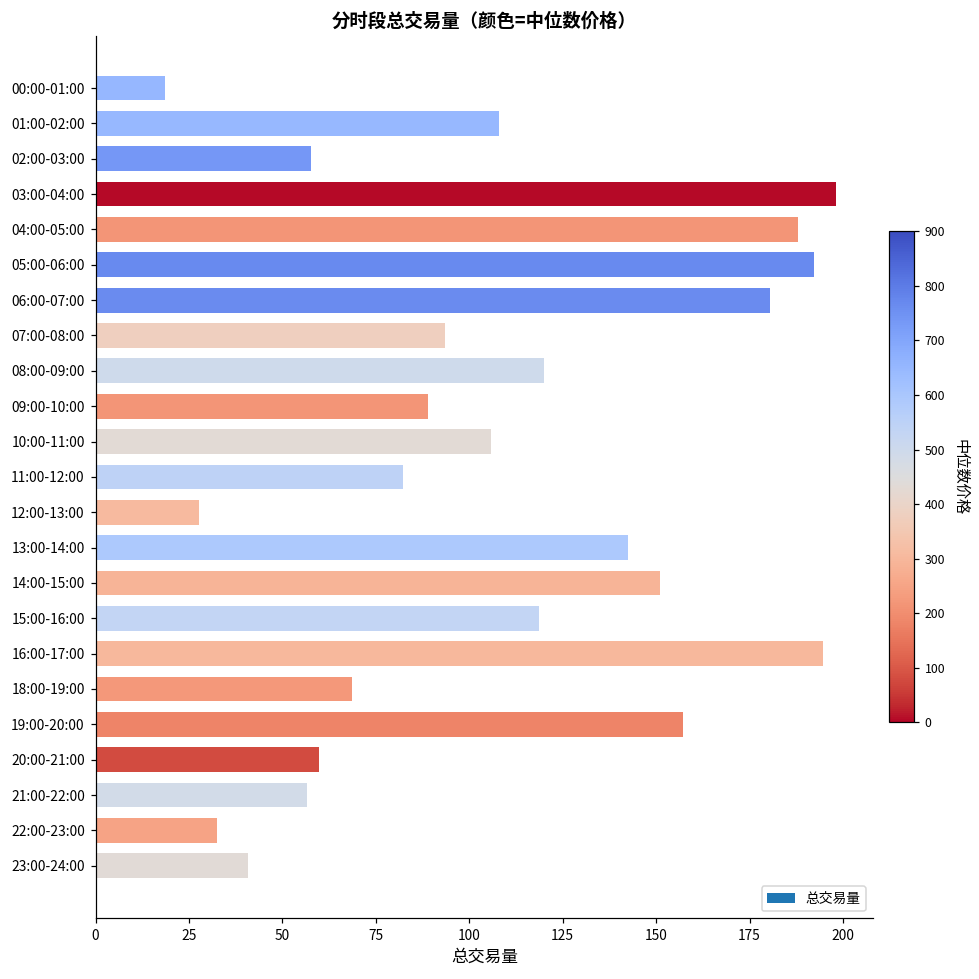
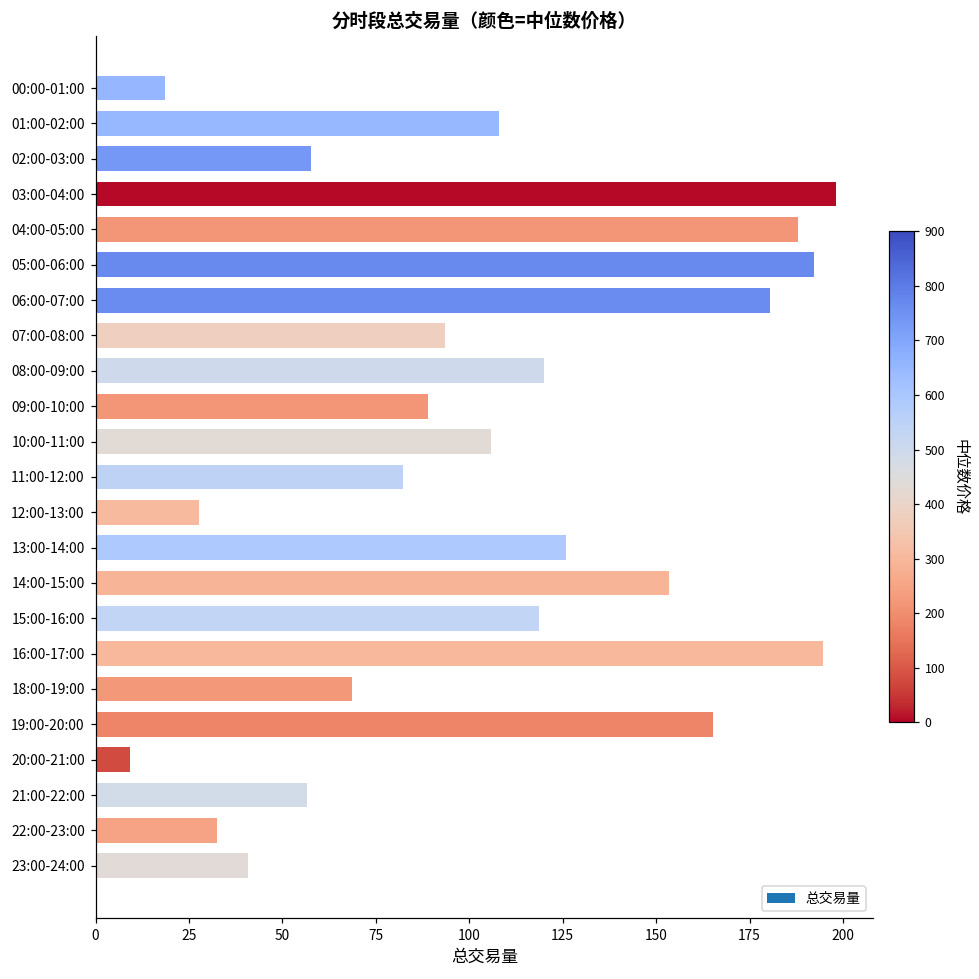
  {
    "00:00-01:00": 19,
    "01:00-02:00": 108,
    "02:00-03:00": 58,
    "03:00-04:00": 198,
    "04:00-05:00": 188,
    "05:00-06:00": 192,
    "06:00-07:00": 180,
    "07:00-08:00": 94,
    "08:00-09:00": 120,
    "09:00-10:00": 89,
    "10:00-11:00": 106,
    "11:00-12:00": 82,
    "12:00-13:00": 28,
-   "13:00-14:00": 143,
-   "14:00-15:00": 151,
+   "13:00-14:00": 126,
+   "14:00-15:00": 153,
    "15:00-16:00": 119,
    "16:00-17:00": 195,
    "18:00-19:00": 69,
-   "19:00-20:00": 157,
-   "20:00-21:00": 60,
+   "19:00-20:00": 165,
+   "20:00-21:00": 9,
    "21:00-22:00": 57,
    "22:00-23:00": 32,
    "23:00-24:00": 41
  }
